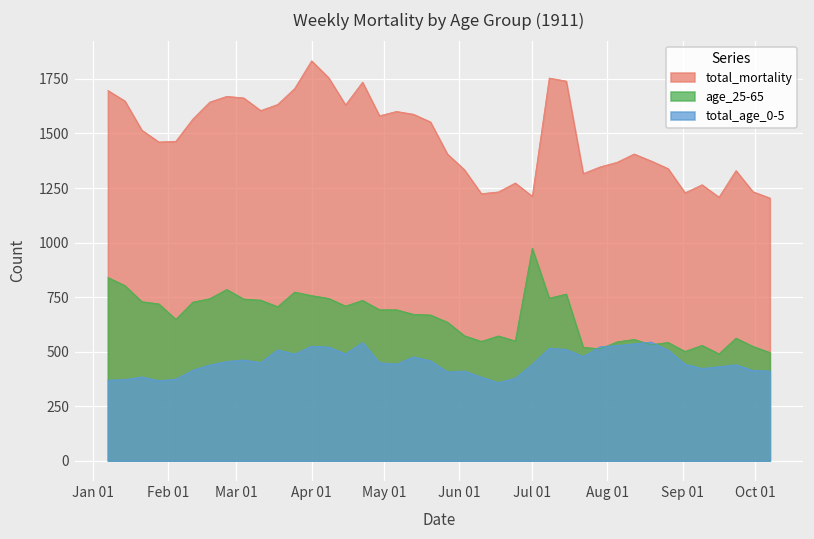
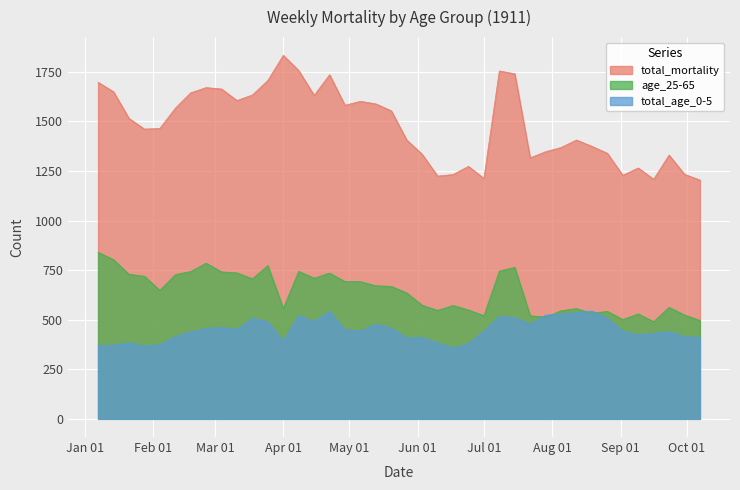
  {
    "total_mortality": {
      "Apr 01": 1830,
      "Jul 01": 1210
    },
    "age_25-65": {
-     "Apr 01": 760,
-     "Jul 01": 970
+     "Apr 01": 560,
+     "Jul 01": 520
    },
    "total_age_0-5": {
-     "Apr 01": 530,
+     "Apr 01": 390,
      "Jul 01": 440
    }
  }
